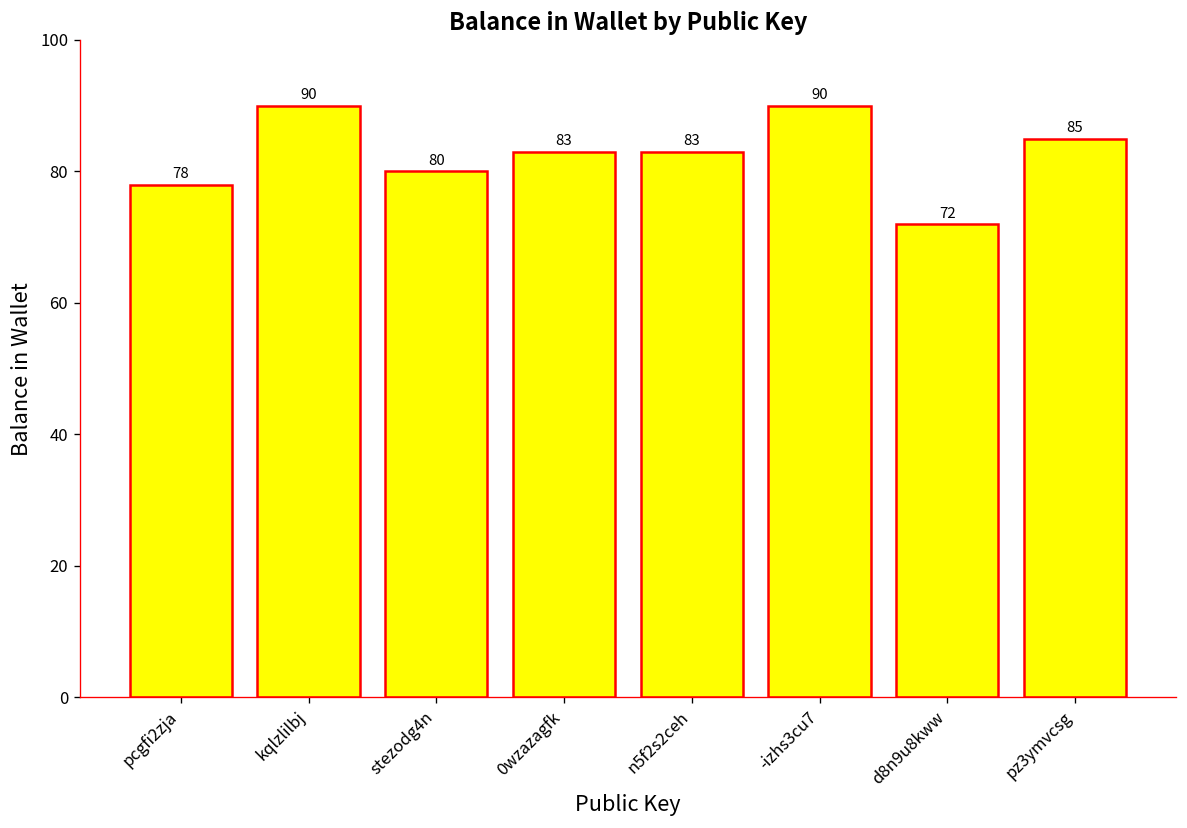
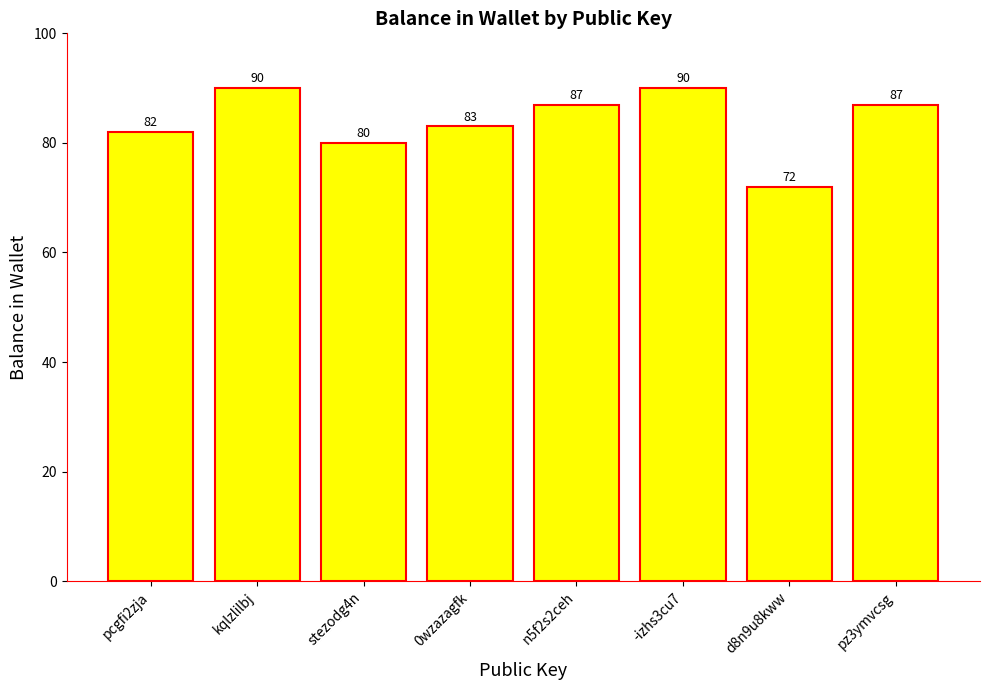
  {
-   "pcgfi2zja": 78,
+   "pcgfi2zja": 82,
    "kqlzlilbj": 90,
    "stezodg4n": 80,
    "0wzazagfk": 83,
-   "n5f2s2ceh": 83,
+   "n5f2s2ceh": 87,
    "-izhs3cu7": 90,
    "d8n9u8kww": 72,
-   "pz3ymvcsg": 85
+   "pz3ymvcsg": 87
  }
